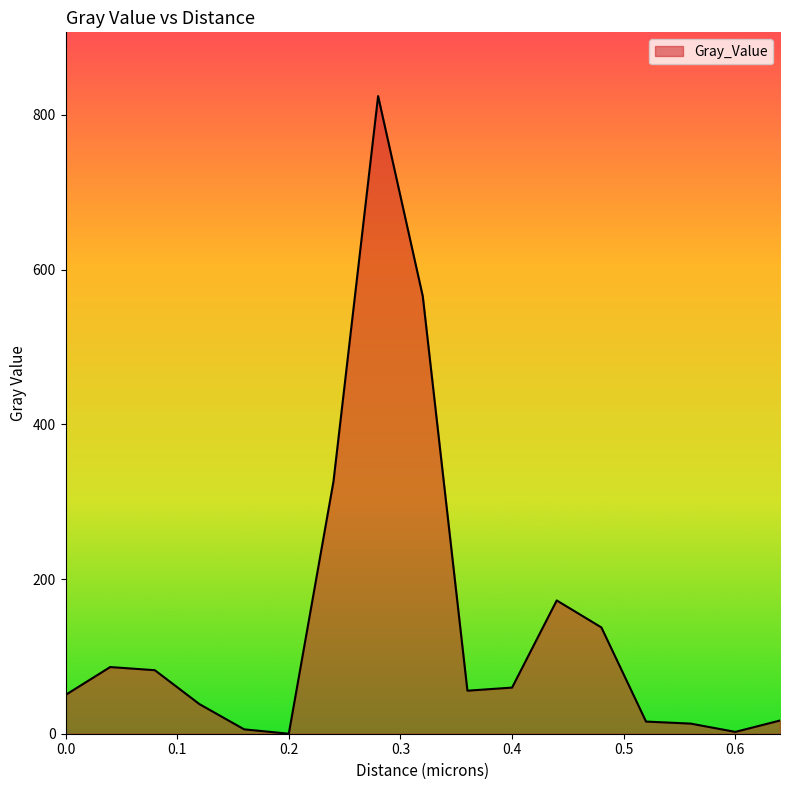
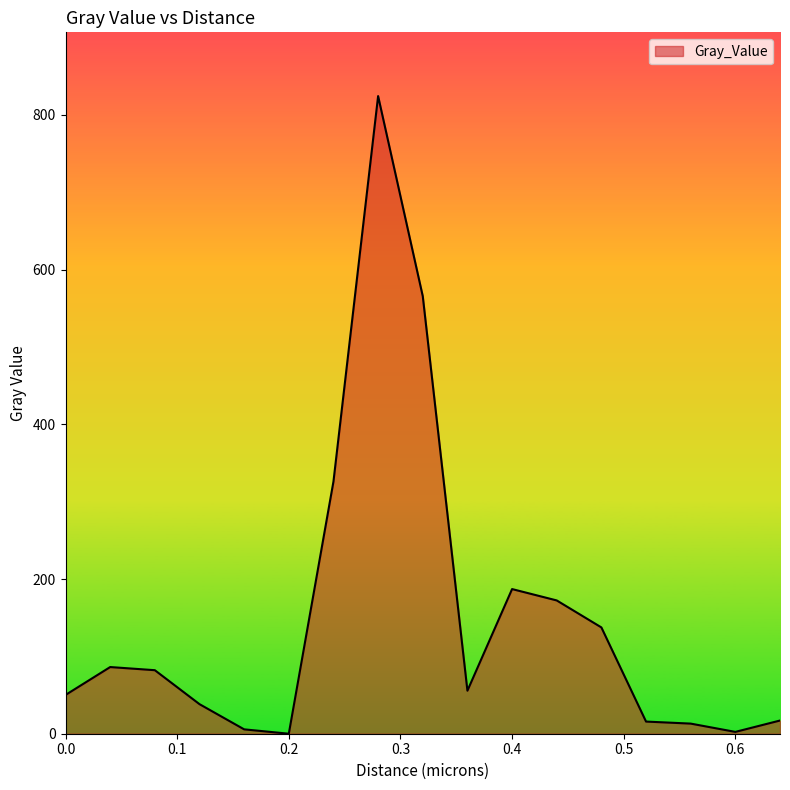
  {
    "0.0": 50,
    "0.2": 0,
-   "0.4": 60,
+   "0.4": 190,
    "0.6": 0
  }
